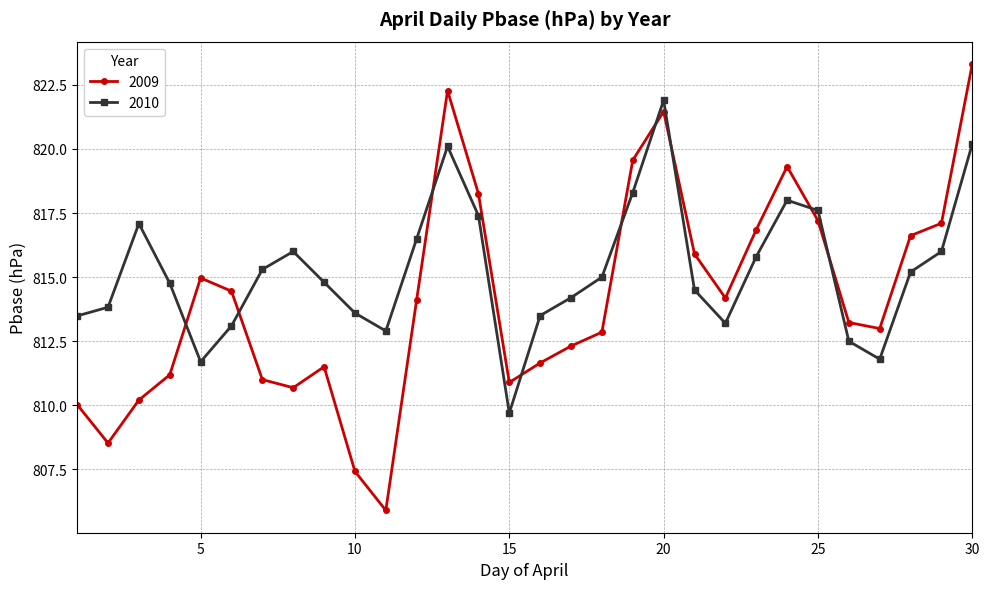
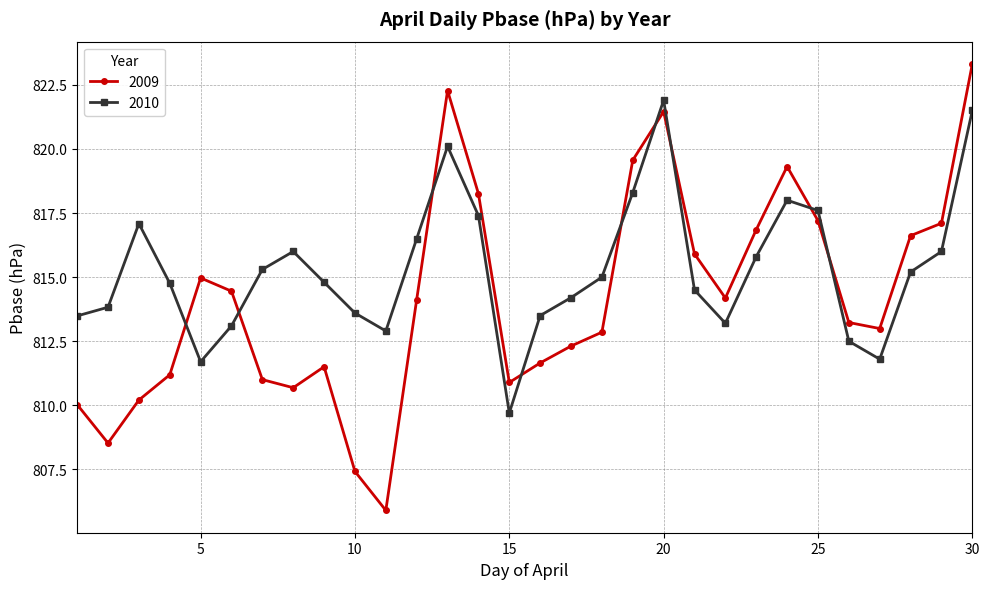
  {
    "2009": {
      "5": 815.0,
      "10": 807.4,
      "15": 810.9,
      "20": 821.5,
      "25": 817.2,
      "30": 823.3
    },
    "2010": {
      "5": 811.7,
      "10": 813.6,
      "15": 809.7,
      "20": 821.9,
      "25": 817.6,
-     "30": 820.2
+     "30": 821.5
    }
  }
